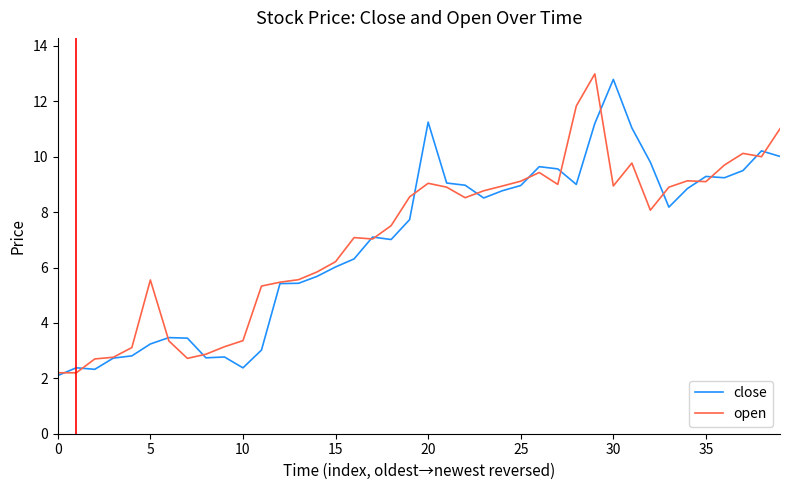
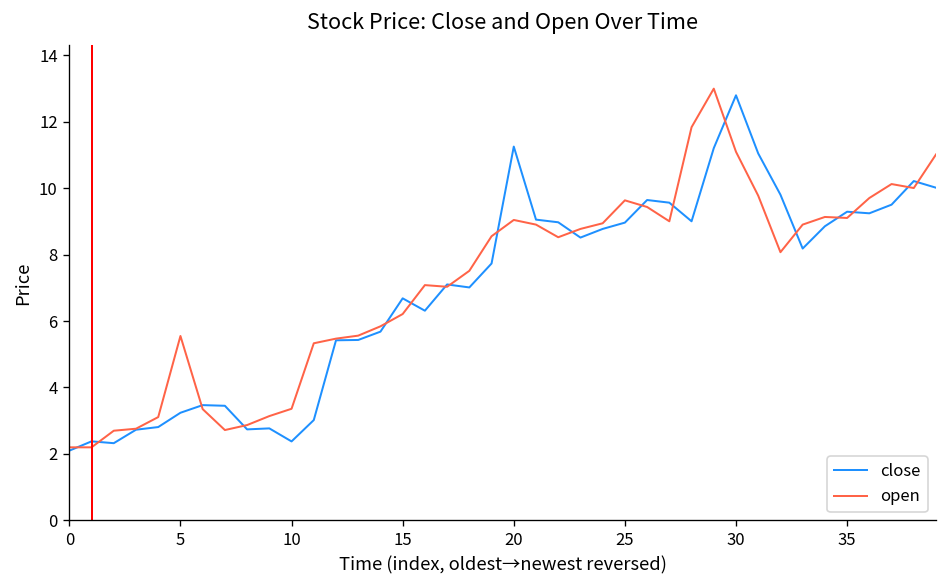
  {
    "close": {
      "0": 2.1,
      "5": 3.2,
      "10": 2.4,
-     "15": 6.0,
+     "15": 6.7,
      "20": 11.2,
      "25": 9.0,
      "30": 12.8,
      "35": 9.3
    },
    "open": {
      "0": 2.2,
      "5": 5.5,
      "10": 3.4,
      "15": 6.2,
      "20": 9.0,
-     "25": 9.1,
-     "30": 8.9,
+     "25": 9.6,
+     "30": 11.1,
      "35": 9.1
    }
  }
